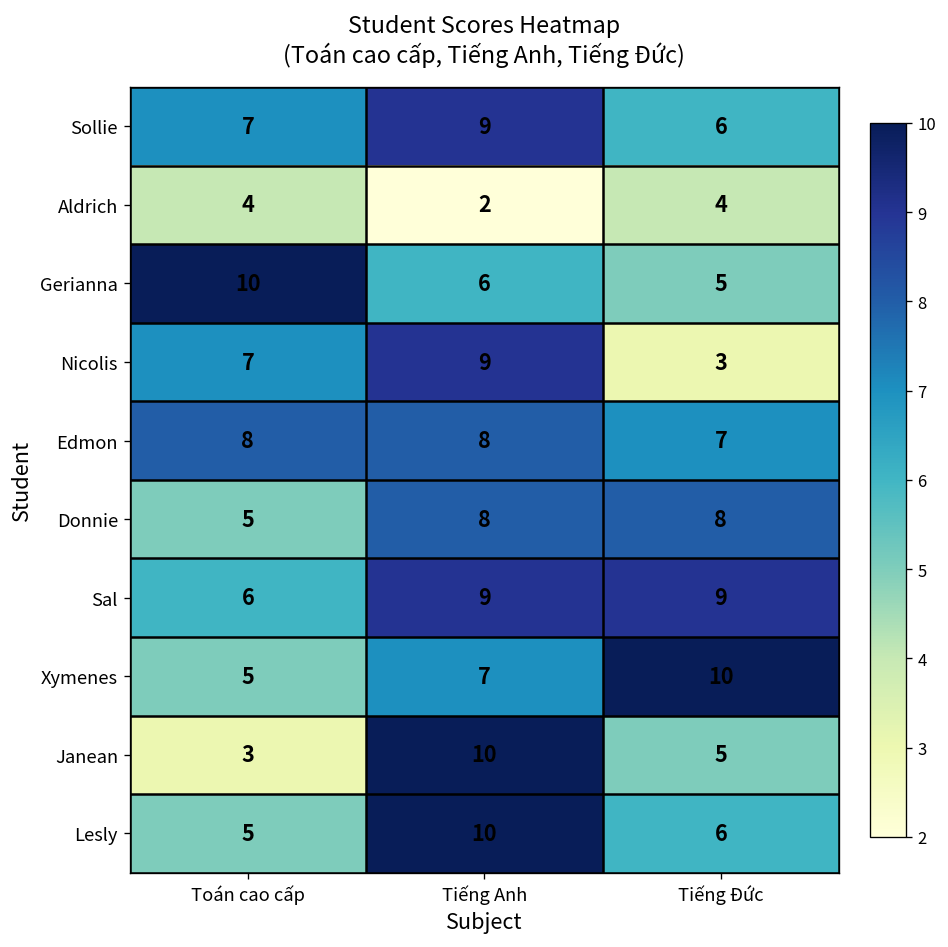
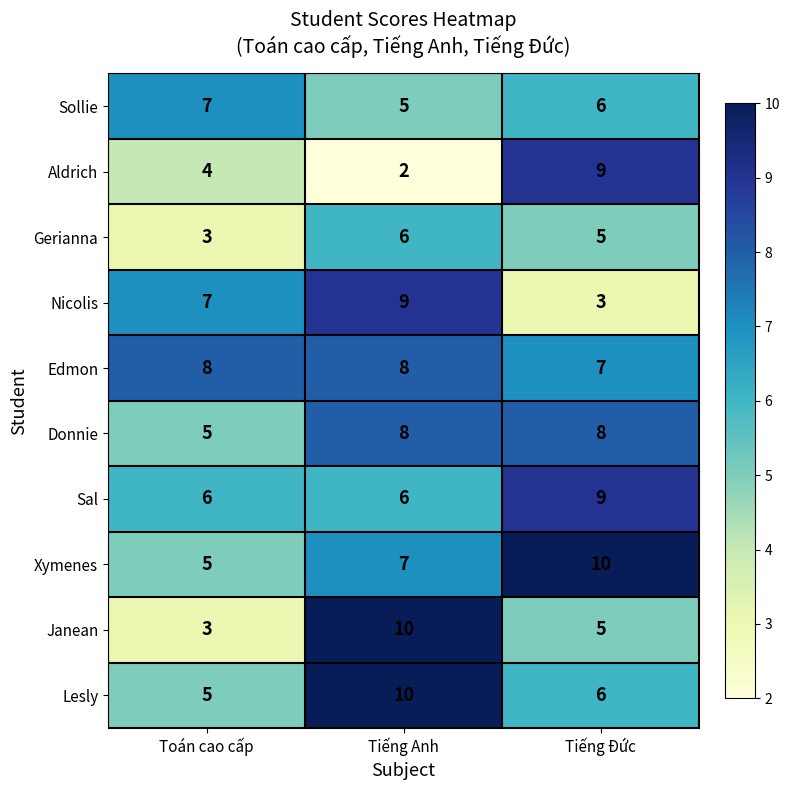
  {
    "Sollie": {
      "Toán cao cấp": 7,
-     "Tiếng Anh": 9,
+     "Tiếng Anh": 5,
      "Tiếng Đức": 6
    },
    "Aldrich": {
      "Toán cao cấp": 4,
      "Tiếng Anh": 2,
-     "Tiếng Đức": 4
+     "Tiếng Đức": 9
    },
    "Gerianna": {
-     "Toán cao cấp": 10,
+     "Toán cao cấp": 3,
      "Tiếng Anh": 6,
      "Tiếng Đức": 5
    },
    "Nicolis": {
      "Toán cao cấp": 7,
      "Tiếng Anh": 9,
      "Tiếng Đức": 3
    },
    "Edmon": {
      "Toán cao cấp": 8,
      "Tiếng Anh": 8,
      "Tiếng Đức": 7
    },
    "Donnie": {
      "Toán cao cấp": 5,
      "Tiếng Anh": 8,
      "Tiếng Đức": 8
    },
    "Sal": {
      "Toán cao cấp": 6,
-     "Tiếng Anh": 9,
+     "Tiếng Anh": 6,
      "Tiếng Đức": 9
    },
    "Xymenes": {
      "Toán cao cấp": 5,
      "Tiếng Anh": 7,
      "Tiếng Đức": 10
    },
    "Janean": {
      "Toán cao cấp": 3,
      "Tiếng Anh": 10,
      "Tiếng Đức": 5
    },
    "Lesly": {
      "Toán cao cấp": 5,
      "Tiếng Anh": 10,
      "Tiếng Đức": 6
    }
  }
